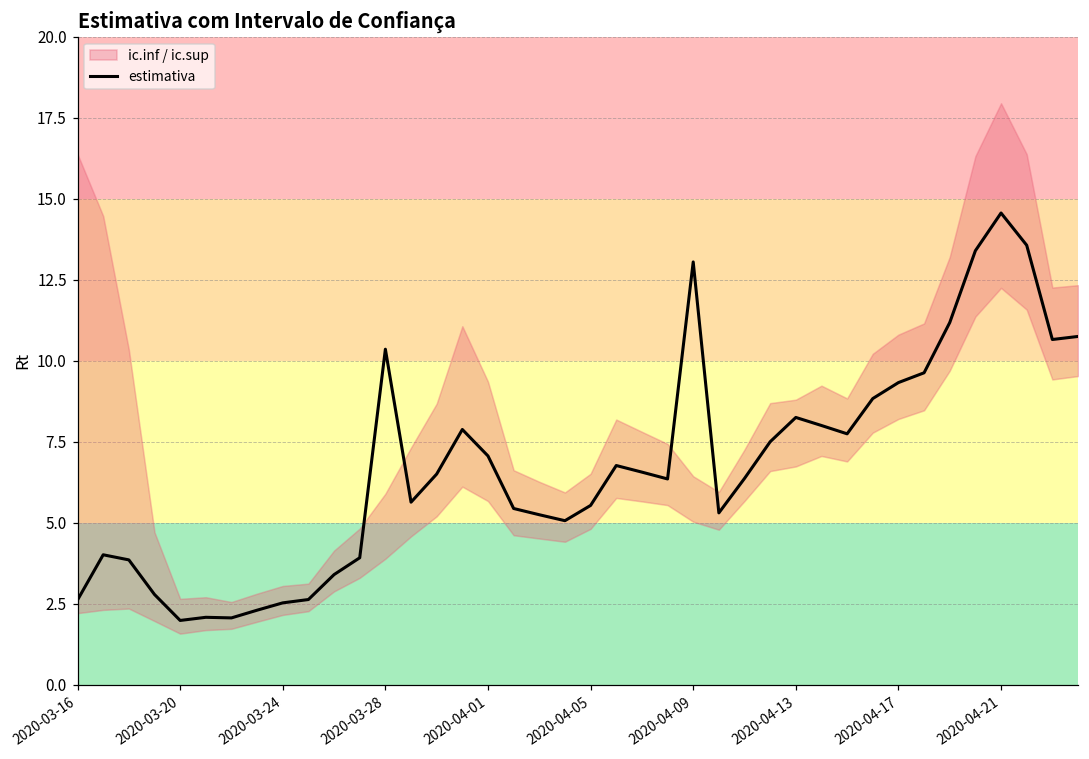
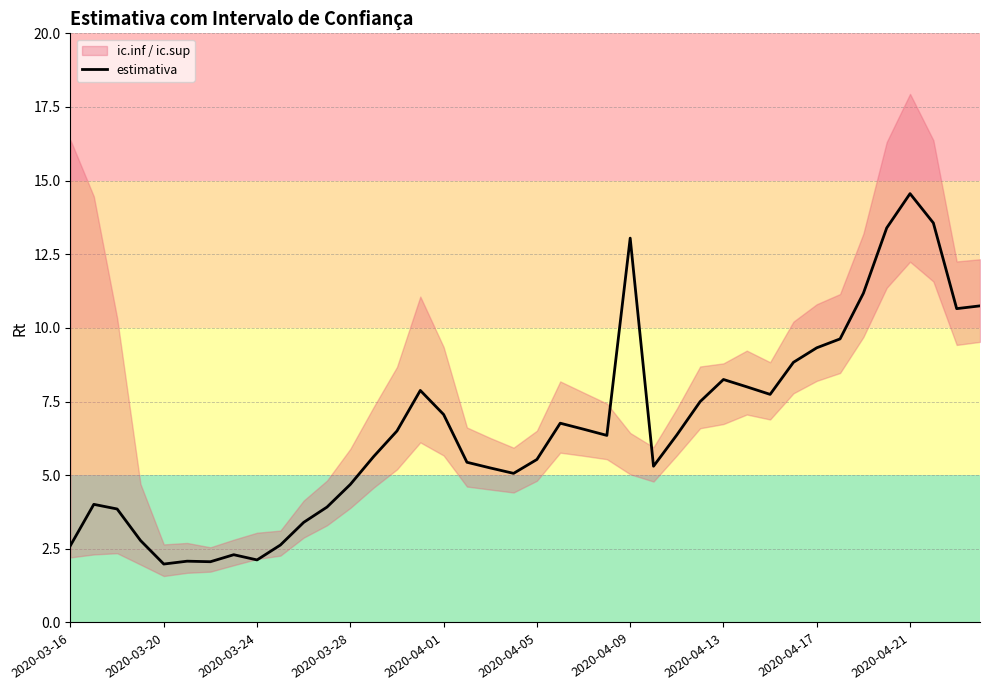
  {
    "estimativa": {
      "2020-03-16": 2.6,
      "2020-03-20": 2.0,
-     "2020-03-24": 2.5,
-     "2020-03-28": 10.4,
+     "2020-03-24": 2.1,
+     "2020-03-28": 4.7,
      "2020-04-01": 7.1,
      "2020-04-05": 5.5,
      "2020-04-09": 13.0,
      "2020-04-13": 8.2,
      "2020-04-17": 9.3,
      "2020-04-21": 14.6
    }
  }
